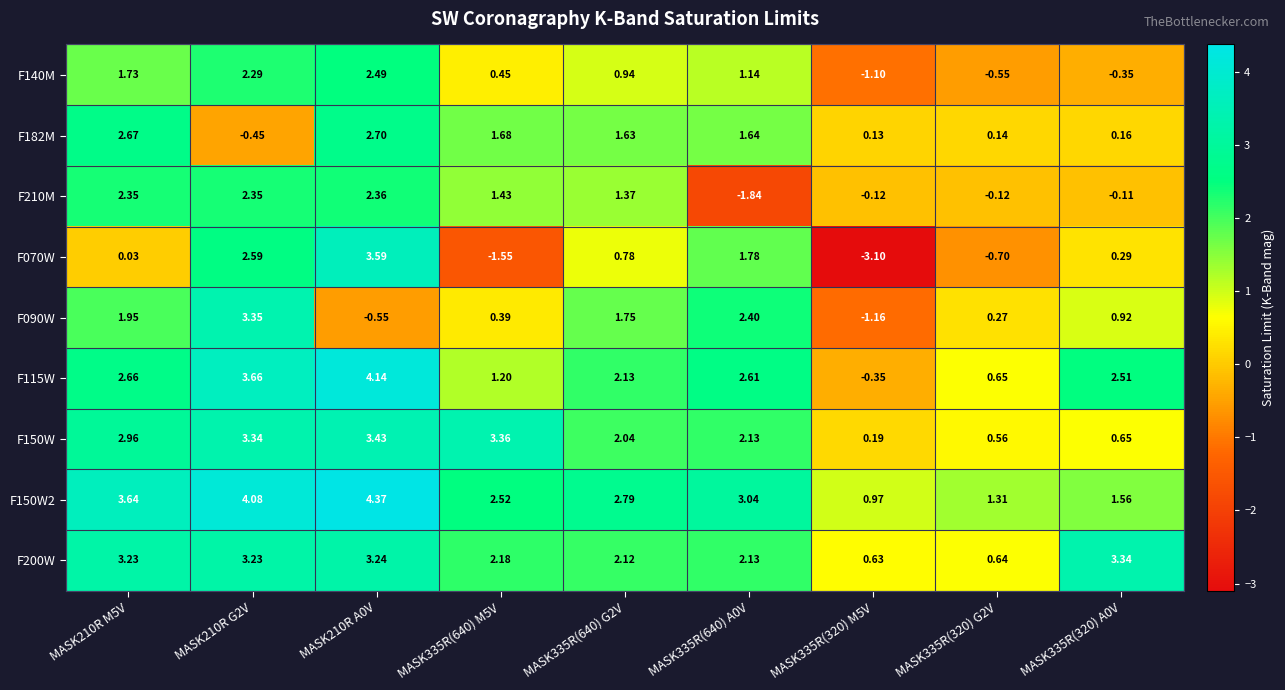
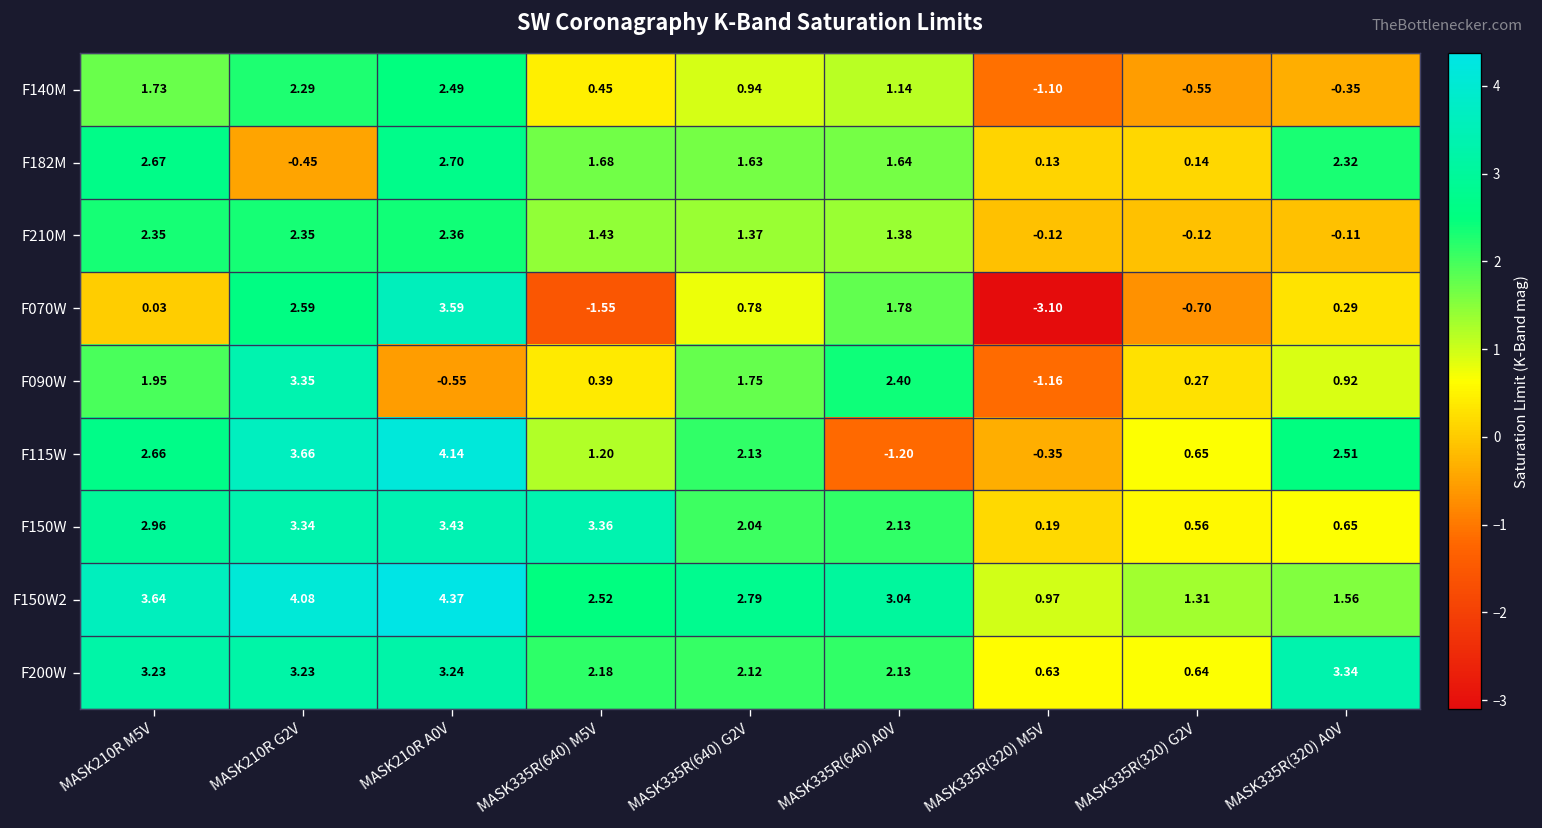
  {
    "F140M": {
      "MASK210R M5V": 1.73,
      "MASK210R G2V": 2.29,
      "MASK210R A0V": 2.49,
      "MASK335R(640) M5V": 0.45,
      "MASK335R(640) G2V": 0.94,
      "MASK335R(640) A0V": 1.14,
      "MASK335R(320) M5V": -1.10,
      "MASK335R(320) G2V": -0.55,
      "MASK335R(320) A0V": -0.35
    },
    "F182M": {
      "MASK210R M5V": 2.67,
      "MASK210R G2V": -0.45,
      "MASK210R A0V": 2.70,
      "MASK335R(640) M5V": 1.68,
      "MASK335R(640) G2V": 1.63,
      "MASK335R(640) A0V": 1.64,
      "MASK335R(320) M5V": 0.13,
      "MASK335R(320) G2V": 0.14,
-     "MASK335R(320) A0V": 0.16
+     "MASK335R(320) A0V": 2.32
    },
    "F210M": {
      "MASK210R M5V": 2.35,
      "MASK210R G2V": 2.35,
      "MASK210R A0V": 2.36,
      "MASK335R(640) M5V": 1.43,
      "MASK335R(640) G2V": 1.37,
-     "MASK335R(640) A0V": -1.84,
+     "MASK335R(640) A0V": 1.38,
      "MASK335R(320) M5V": -0.12,
      "MASK335R(320) G2V": -0.12,
      "MASK335R(320) A0V": -0.11
    },
    "F070W": {
      "MASK210R M5V": 0.03,
      "MASK210R G2V": 2.59,
      "MASK210R A0V": 3.59,
      "MASK335R(640) M5V": -1.55,
      "MASK335R(640) G2V": 0.78,
      "MASK335R(640) A0V": 1.78,
      "MASK335R(320) M5V": -3.10,
      "MASK335R(320) G2V": -0.70,
      "MASK335R(320) A0V": 0.29
    },
    "F090W": {
      "MASK210R M5V": 1.95,
      "MASK210R G2V": 3.35,
      "MASK210R A0V": -0.55,
      "MASK335R(640) M5V": 0.39,
      "MASK335R(640) G2V": 1.75,
      "MASK335R(640) A0V": 2.40,
      "MASK335R(320) M5V": -1.16,
      "MASK335R(320) G2V": 0.27,
      "MASK335R(320) A0V": 0.92
    },
    "F115W": {
      "MASK210R M5V": 2.66,
      "MASK210R G2V": 3.66,
      "MASK210R A0V": 4.14,
      "MASK335R(640) M5V": 1.20,
      "MASK335R(640) G2V": 2.13,
-     "MASK335R(640) A0V": 2.61,
+     "MASK335R(640) A0V": -1.20,
      "MASK335R(320) M5V": -0.35,
      "MASK335R(320) G2V": 0.65,
      "MASK335R(320) A0V": 2.51
    },
    "F150W": {
      "MASK210R M5V": 2.96,
      "MASK210R G2V": 3.34,
      "MASK210R A0V": 3.43,
      "MASK335R(640) M5V": 3.36,
      "MASK335R(640) G2V": 2.04,
      "MASK335R(640) A0V": 2.13,
      "MASK335R(320) M5V": 0.19,
      "MASK335R(320) G2V": 0.56,
      "MASK335R(320) A0V": 0.65
    },
    "F150W2": {
      "MASK210R M5V": 3.64,
      "MASK210R G2V": 4.08,
      "MASK210R A0V": 4.37,
      "MASK335R(640) M5V": 2.52,
      "MASK335R(640) G2V": 2.79,
      "MASK335R(640) A0V": 3.04,
      "MASK335R(320) M5V": 0.97,
      "MASK335R(320) G2V": 1.31,
      "MASK335R(320) A0V": 1.56
    },
    "F200W": {
      "MASK210R M5V": 3.23,
      "MASK210R G2V": 3.23,
      "MASK210R A0V": 3.24,
      "MASK335R(640) M5V": 2.18,
      "MASK335R(640) G2V": 2.12,
      "MASK335R(640) A0V": 2.13,
      "MASK335R(320) M5V": 0.63,
      "MASK335R(320) G2V": 0.64,
      "MASK335R(320) A0V": 3.34
    }
  }
